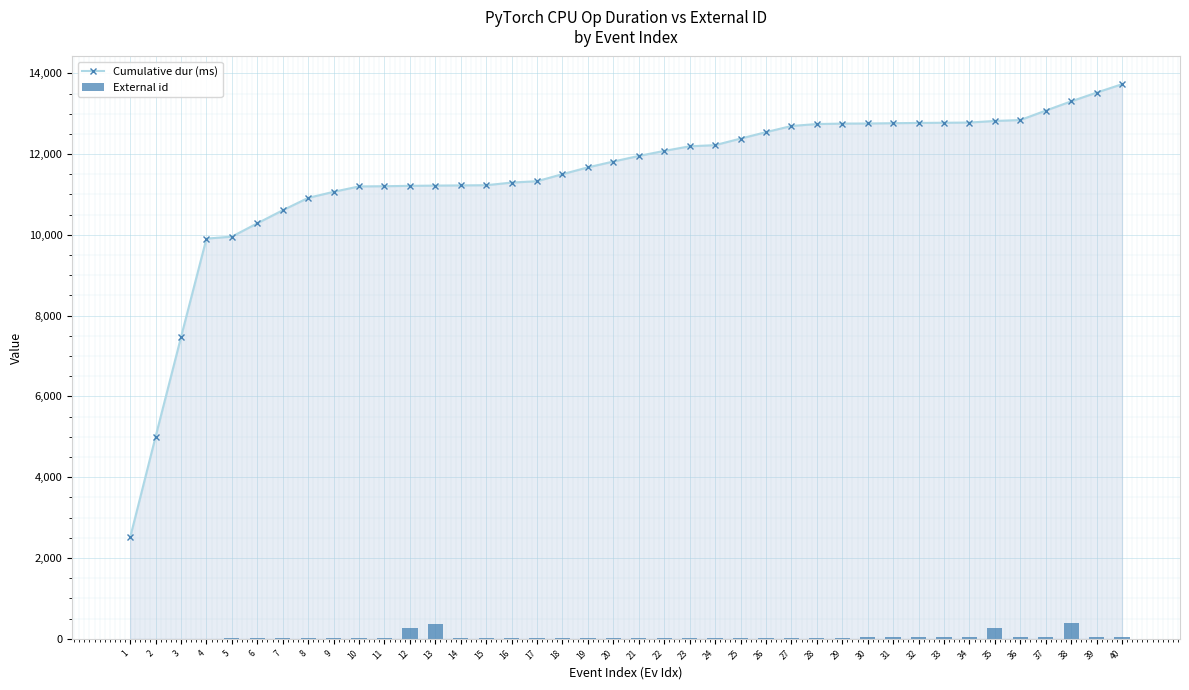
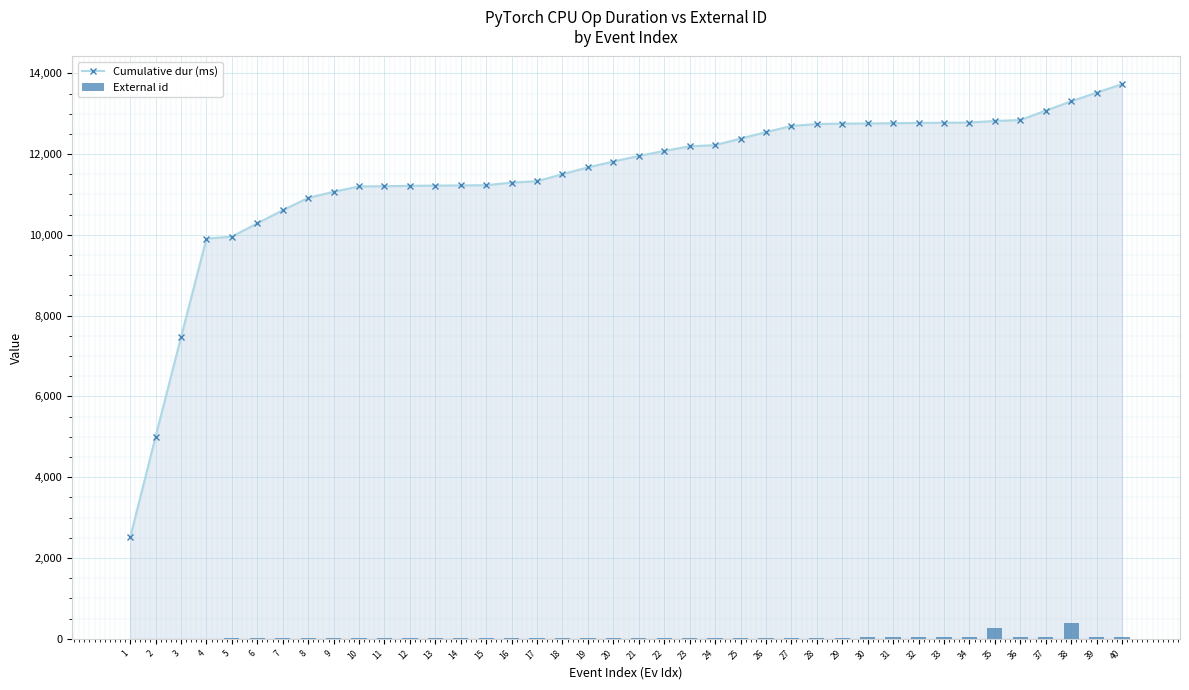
  {
    "Cumulative dur (ms)": {
      "1": "2,500",
      "2": "5,000",
      "3": "7,500",
      "4": "9,900",
      "5": "10,000",
      "6": "10,300",
      "7": "10,600",
      "8": "10,900",
      "9": "11,100",
      "10": "11,200",
      "11": "11,200",
      "12": "11,200",
      "13": "11,200",
      "14": "11,200",
      "15": "11,200",
      "16": "11,300",
      "17": "11,300",
      "18": "11,500",
      "19": "11,700",
      "20": "11,800",
      "21": "12,000",
      "22": "12,100",
      "23": "12,200",
      "24": "12,200",
      "25": "12,400",
      "26": "12,500",
      "27": "12,700",
      "28": "12,700",
      "29": "12,800",
      "30": "12,800",
      "31": "12,800",
      "32": "12,800",
      "33": "12,800",
      "34": "12,800",
      "35": "12,800",
      "36": "12,800",
      "37": "13,100",
      "38": "13,300",
      "39": "13,500",
      "40": "13,700"
    },
    "External id": {
-     "12": "300",
-     "13": "400",
+     "12": "0",
+     "13": "0",
      "35": "300",
      "38": "400"
    }
  }
